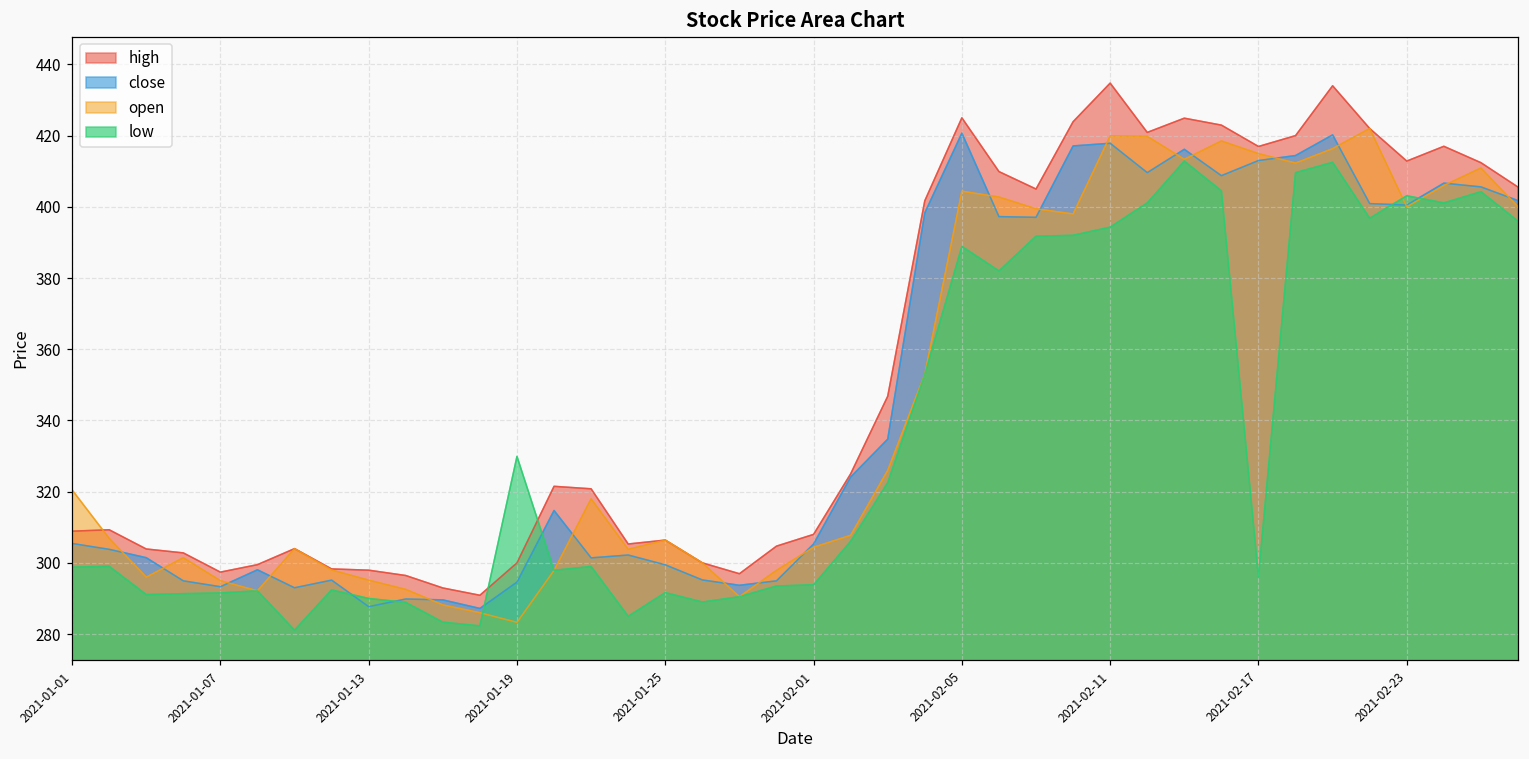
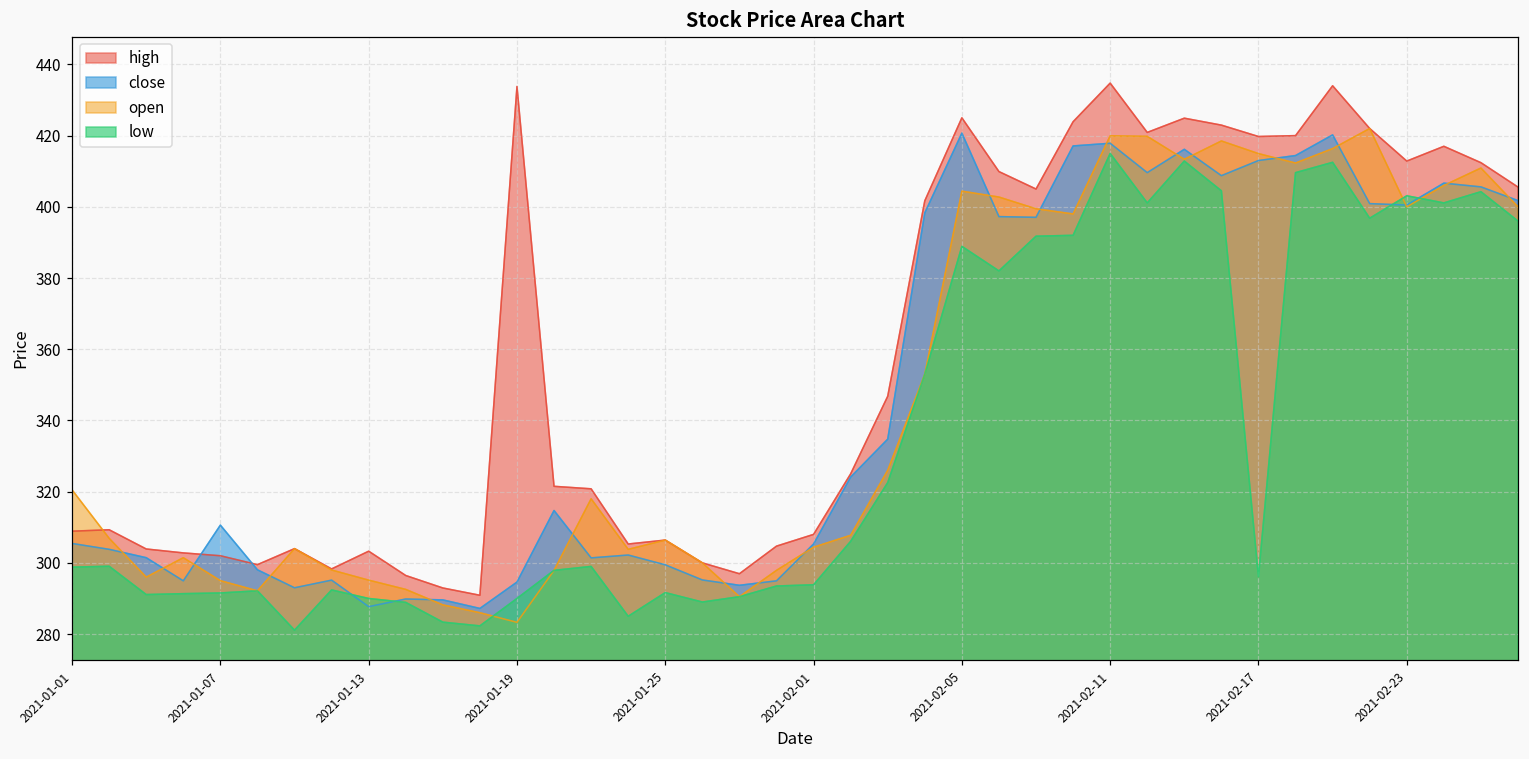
  {
    "high": {
      "2021-01-01": 309,
-     "2021-01-07": 297,
-     "2021-01-13": 298,
-     "2021-01-19": 300,
+     "2021-01-07": 302,
+     "2021-01-13": 303,
+     "2021-01-19": 434,
      "2021-02-01": 308,
      "2021-02-05": 425,
      "2021-02-11": 435,
-     "2021-02-17": 417,
+     "2021-02-17": 420,
      "2021-02-23": 413
    },
    "close": {
      "2021-01-01": 305,
-     "2021-01-07": 293,
+     "2021-01-07": 311,
      "2021-01-13": 288,
      "2021-01-19": 295,
      "2021-01-25": 299,
      "2021-02-01": 305,
      "2021-02-05": 421,
      "2021-02-11": 418,
      "2021-02-17": 413
    },
    "open": {
      "2021-01-01": 321,
      "2021-01-07": 295,
      "2021-01-13": 295,
      "2021-01-19": 283,
      "2021-02-01": 304,
      "2021-02-05": 404,
      "2021-02-11": 420,
      "2021-02-17": 415
    },
    "low": {
      "2021-01-01": 299,
      "2021-01-07": 292,
      "2021-01-13": 290,
-     "2021-01-19": 330,
+     "2021-01-19": 290,
      "2021-01-25": 292,
      "2021-02-01": 294,
      "2021-02-05": 389,
-     "2021-02-11": 394,
+     "2021-02-11": 415,
      "2021-02-17": 296,
      "2021-02-23": 403
    }
  }
